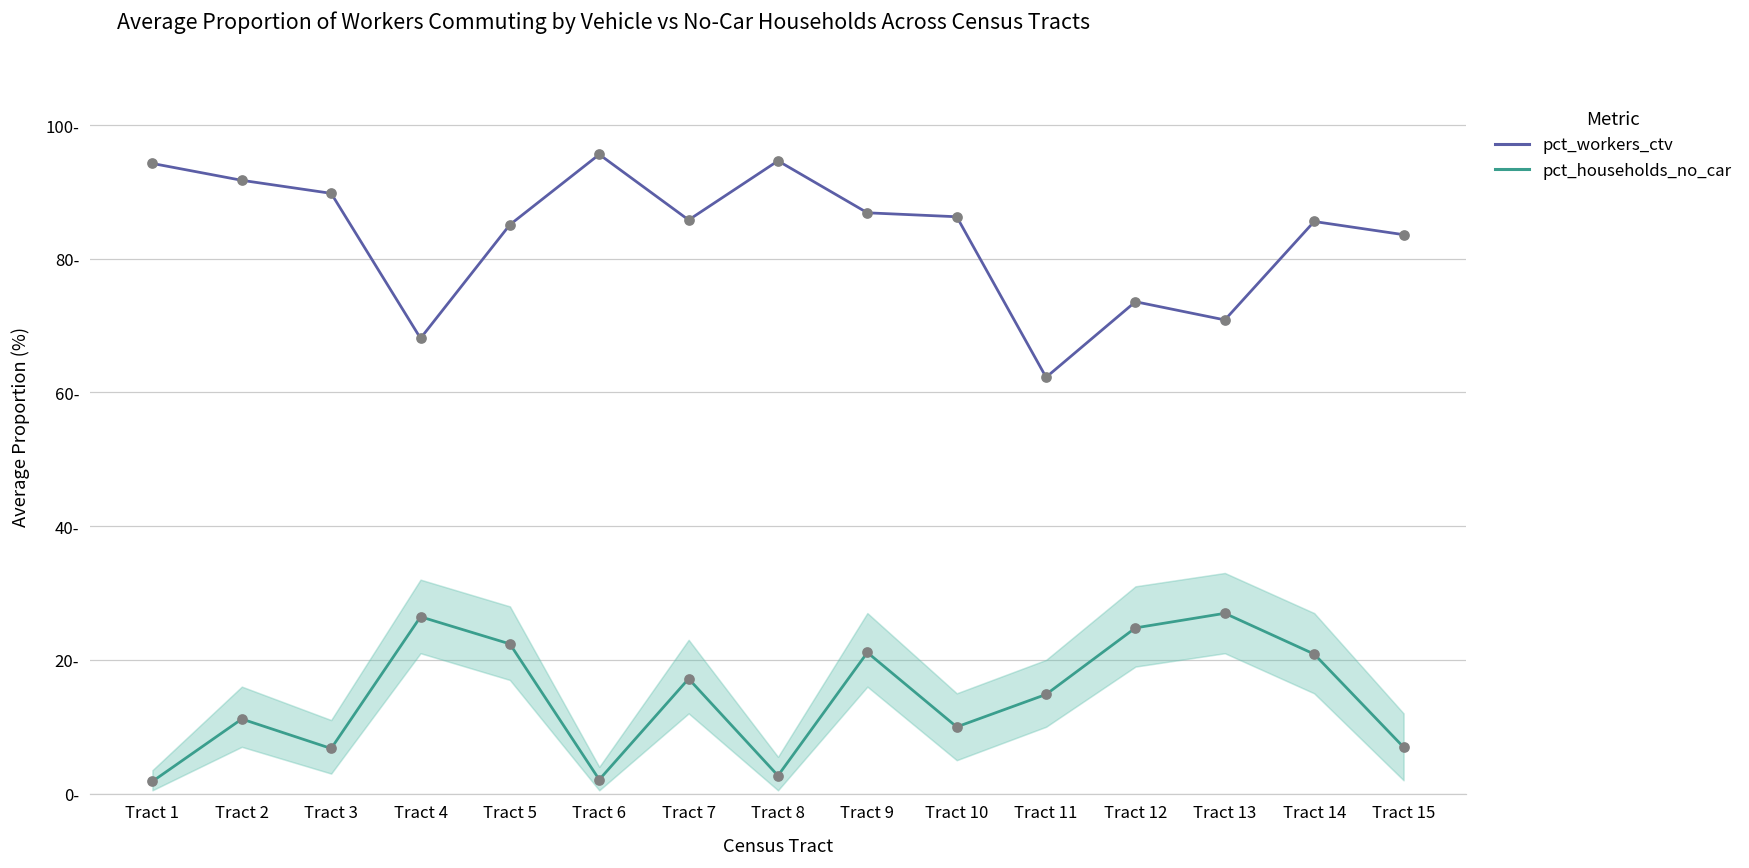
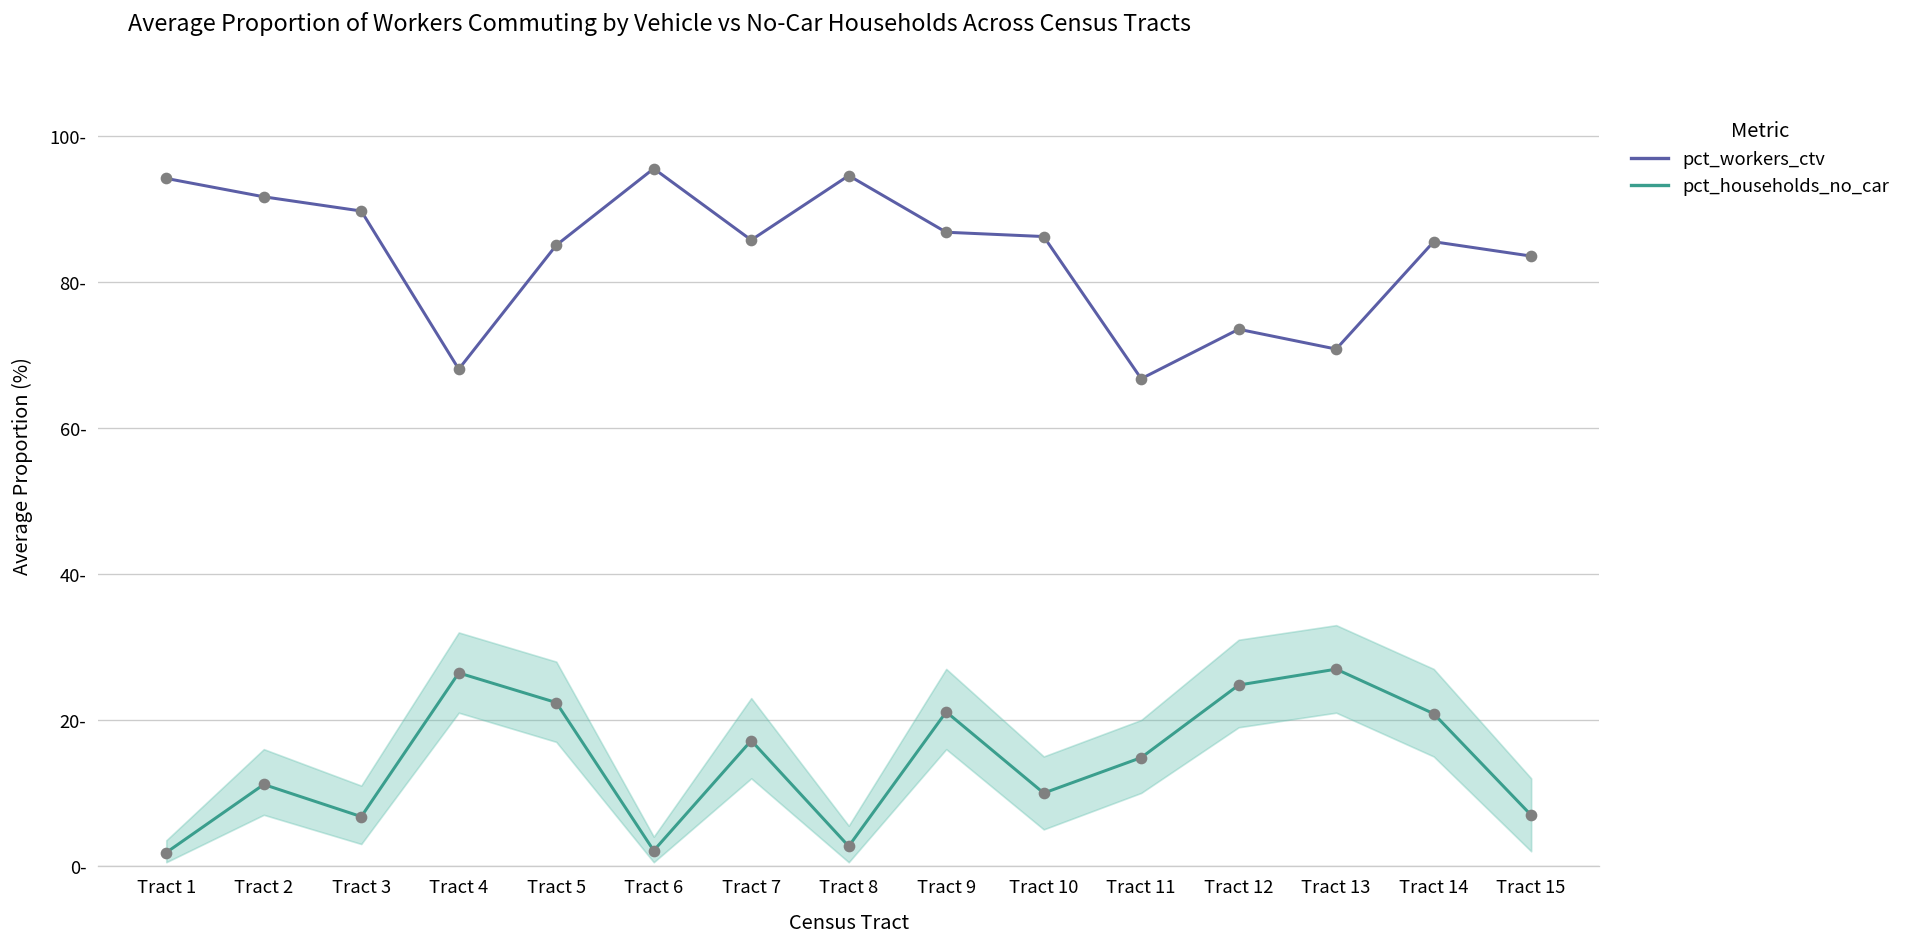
  {
    "pct_workers_ctv": {
      "Tract 1": "94-",
      "Tract 2": "92-",
      "Tract 3": "90-",
      "Tract 4": "68-",
      "Tract 5": "85-",
      "Tract 6": "96-",
      "Tract 7": "86-",
      "Tract 8": "95-",
      "Tract 9": "87-",
      "Tract 10": "86-",
-     "Tract 11": "62-",
+     "Tract 11": "67-",
      "Tract 12": "74-",
      "Tract 13": "71-",
      "Tract 14": "86-",
      "Tract 15": "84-"
    }
  }
